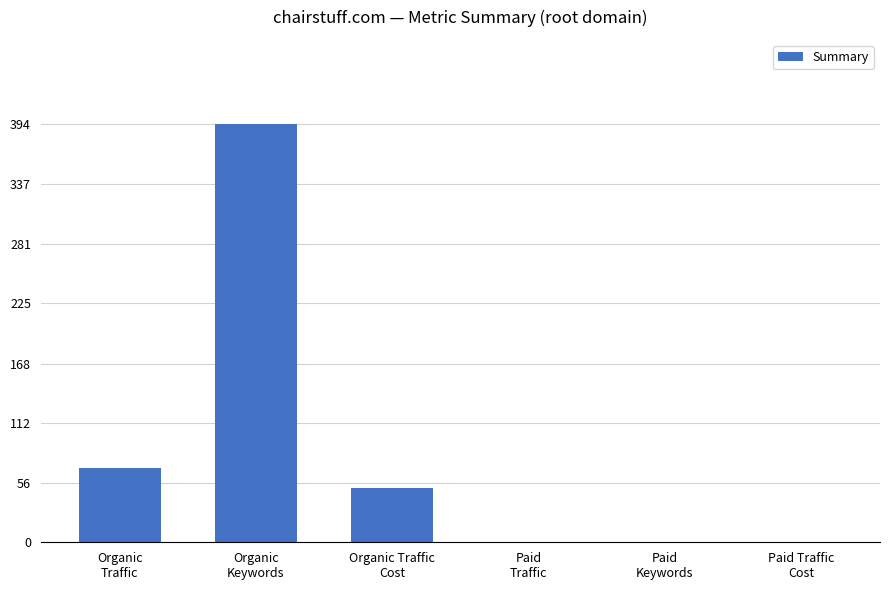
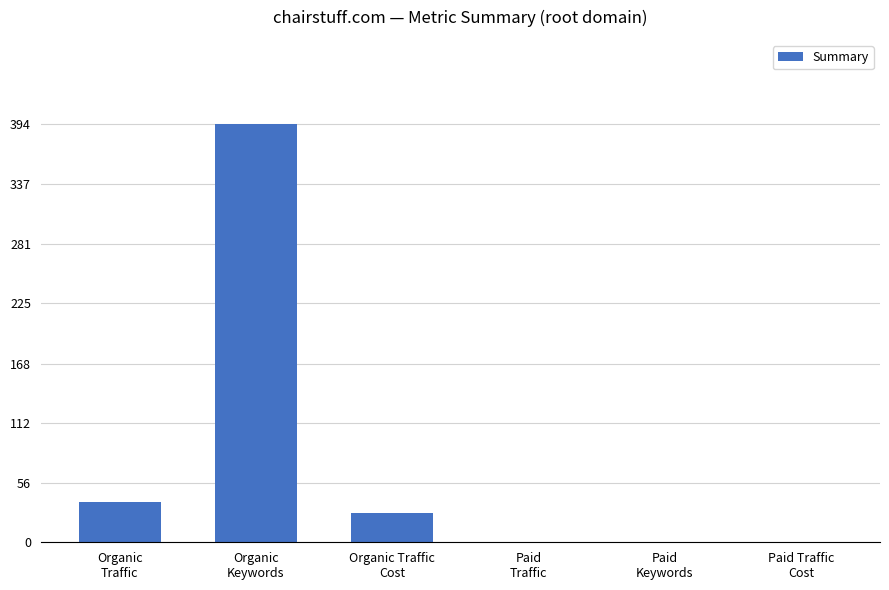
  {
-   "Organic Traffic": 70,
+   "Organic Traffic": 38,
    "Organic Keywords": 394,
-   "Organic Traffic Cost": 51,
+   "Organic Traffic Cost": 28,
    "Paid Traffic": 0,
    "Paid Keywords": 0,
    "Paid Traffic Cost": 0
  }
